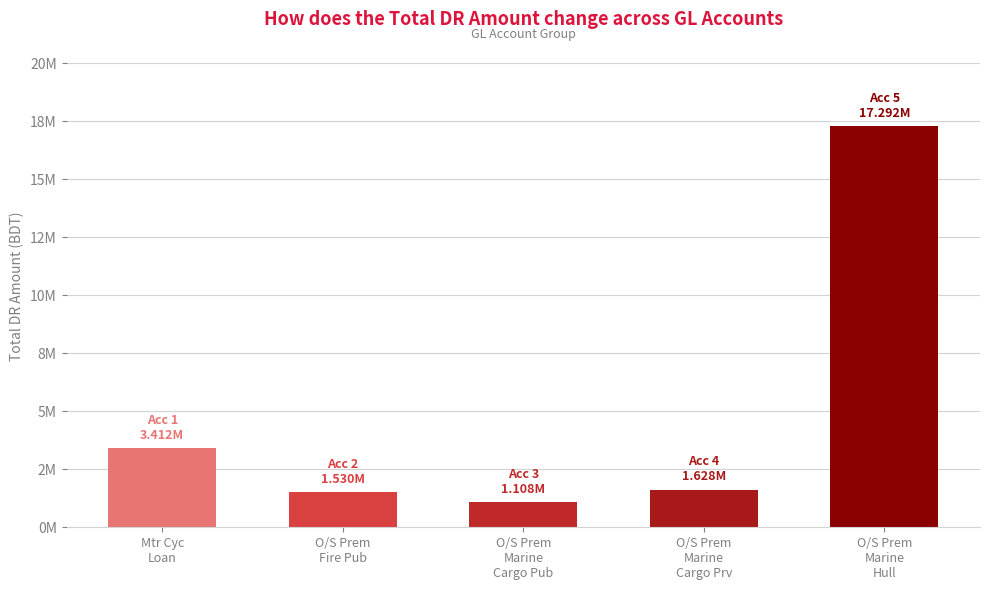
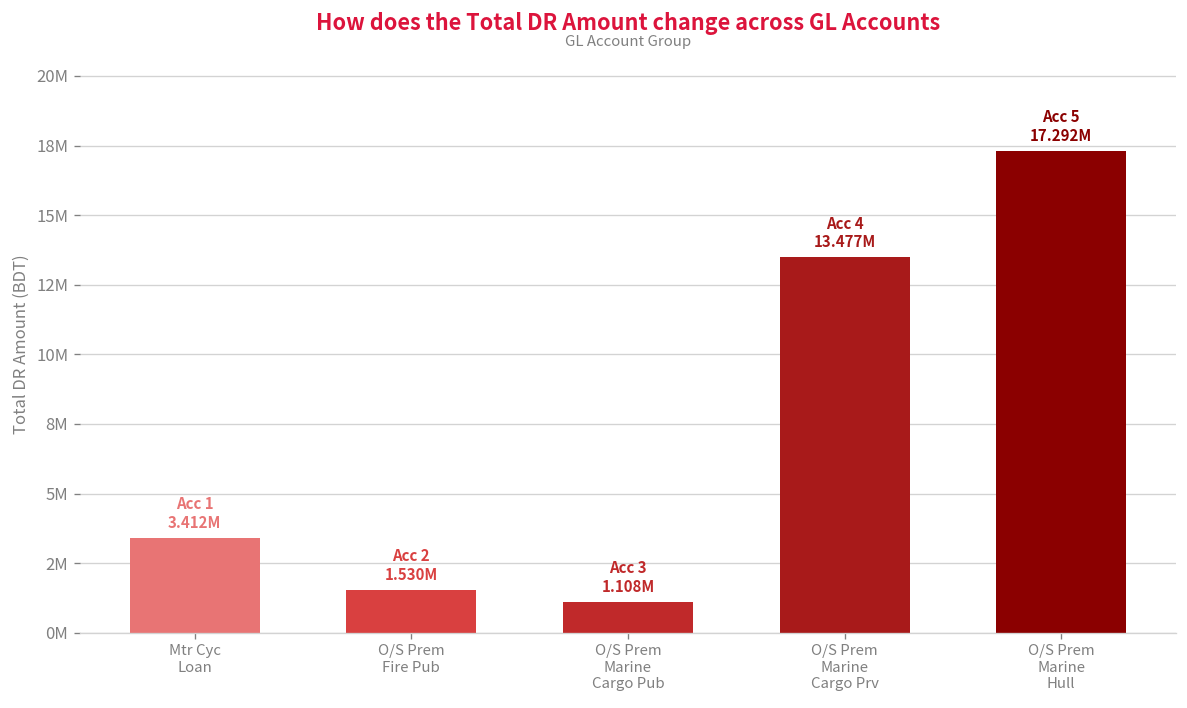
  {
    "Mtr Cyc Loan": "3.412M",
    "O/S Prem Fire Pub": "1.530M",
    "O/S Prem Marine Cargo Pub": "1.108M",
-   "O/S Prem Marine Cargo Prv": "1.628M",
+   "O/S Prem Marine Cargo Prv": "13.477M",
    "O/S Prem Marine Hull": "17.292M"
  }
